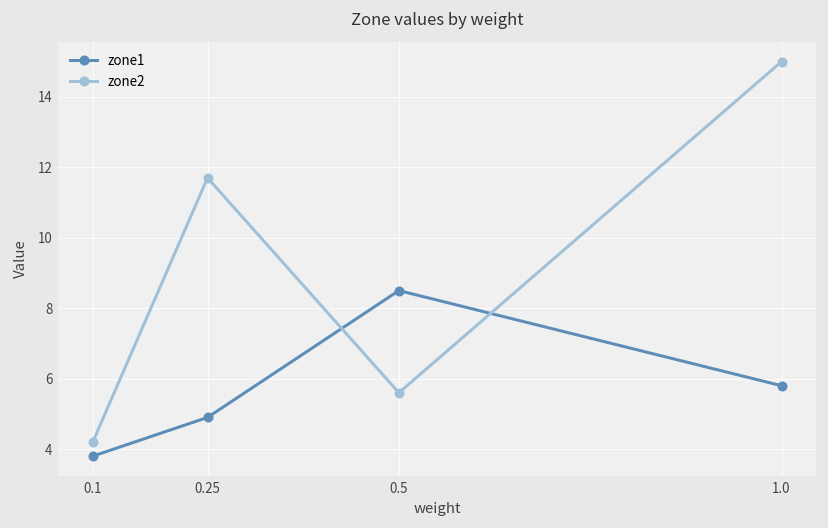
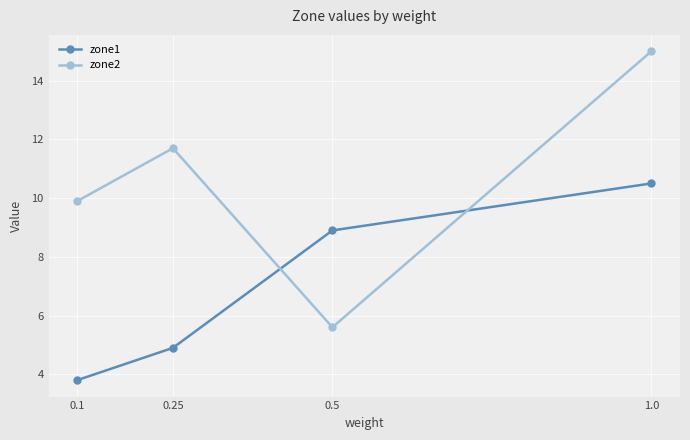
  {
    "zone1": {
      "0.1": 3.8,
      "0.25": 4.9,
-     "0.5": 8.5,
-     "1.0": 5.8
+     "0.5": 8.9,
+     "1.0": 10.5
    },
    "zone2": {
-     "0.1": 4.2,
+     "0.1": 9.9,
      "0.25": 11.7,
      "0.5": 5.6,
      "1.0": 15.0
    }
  }
